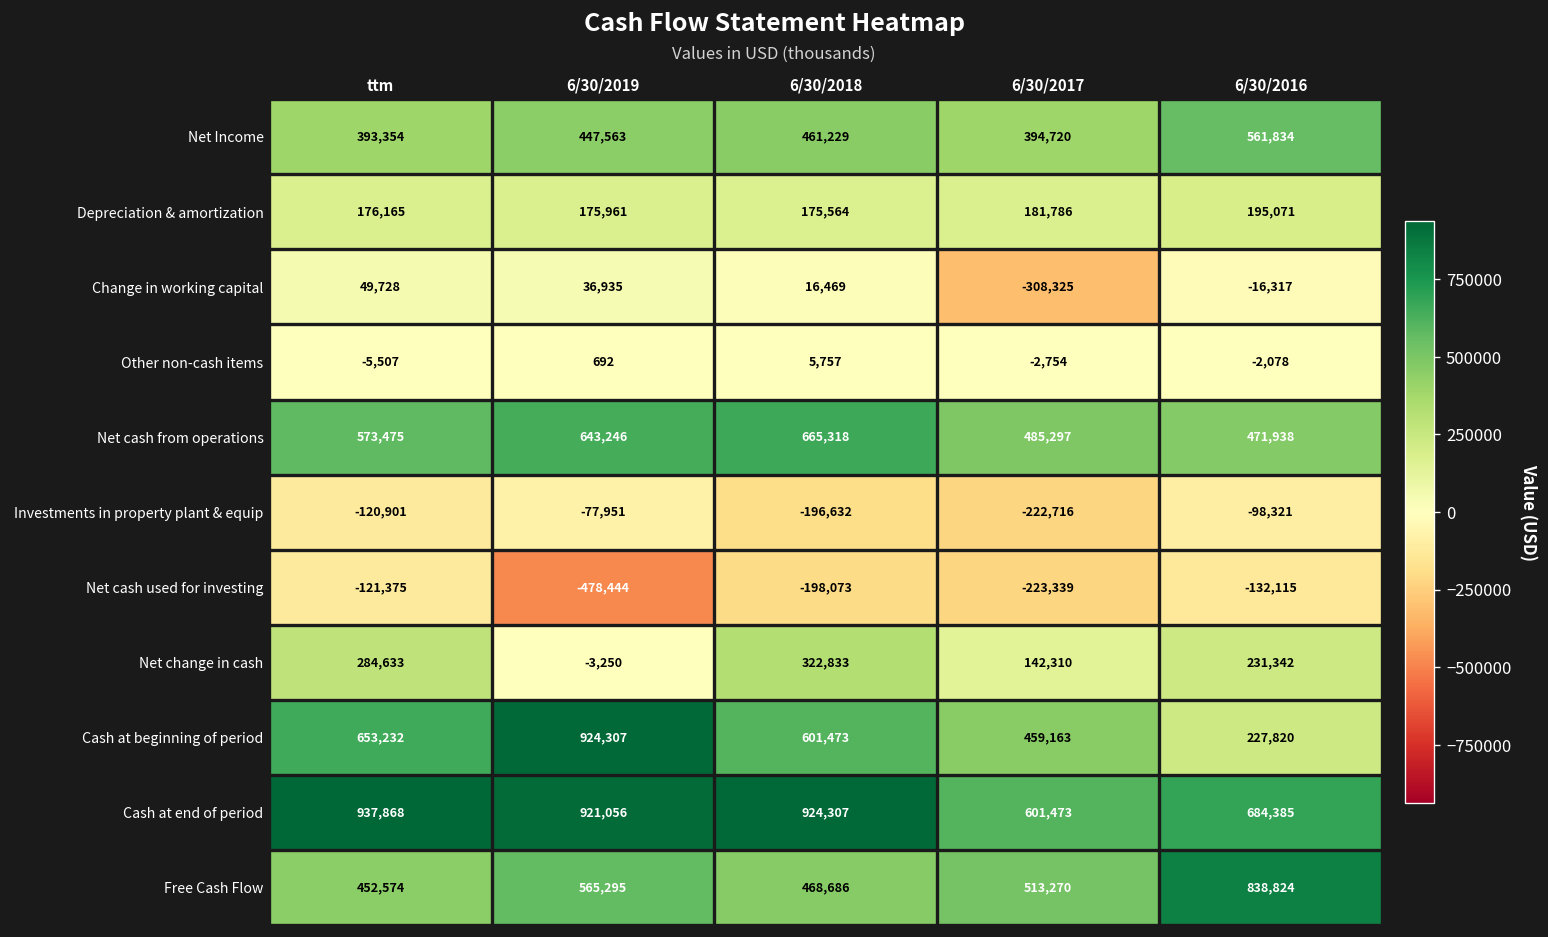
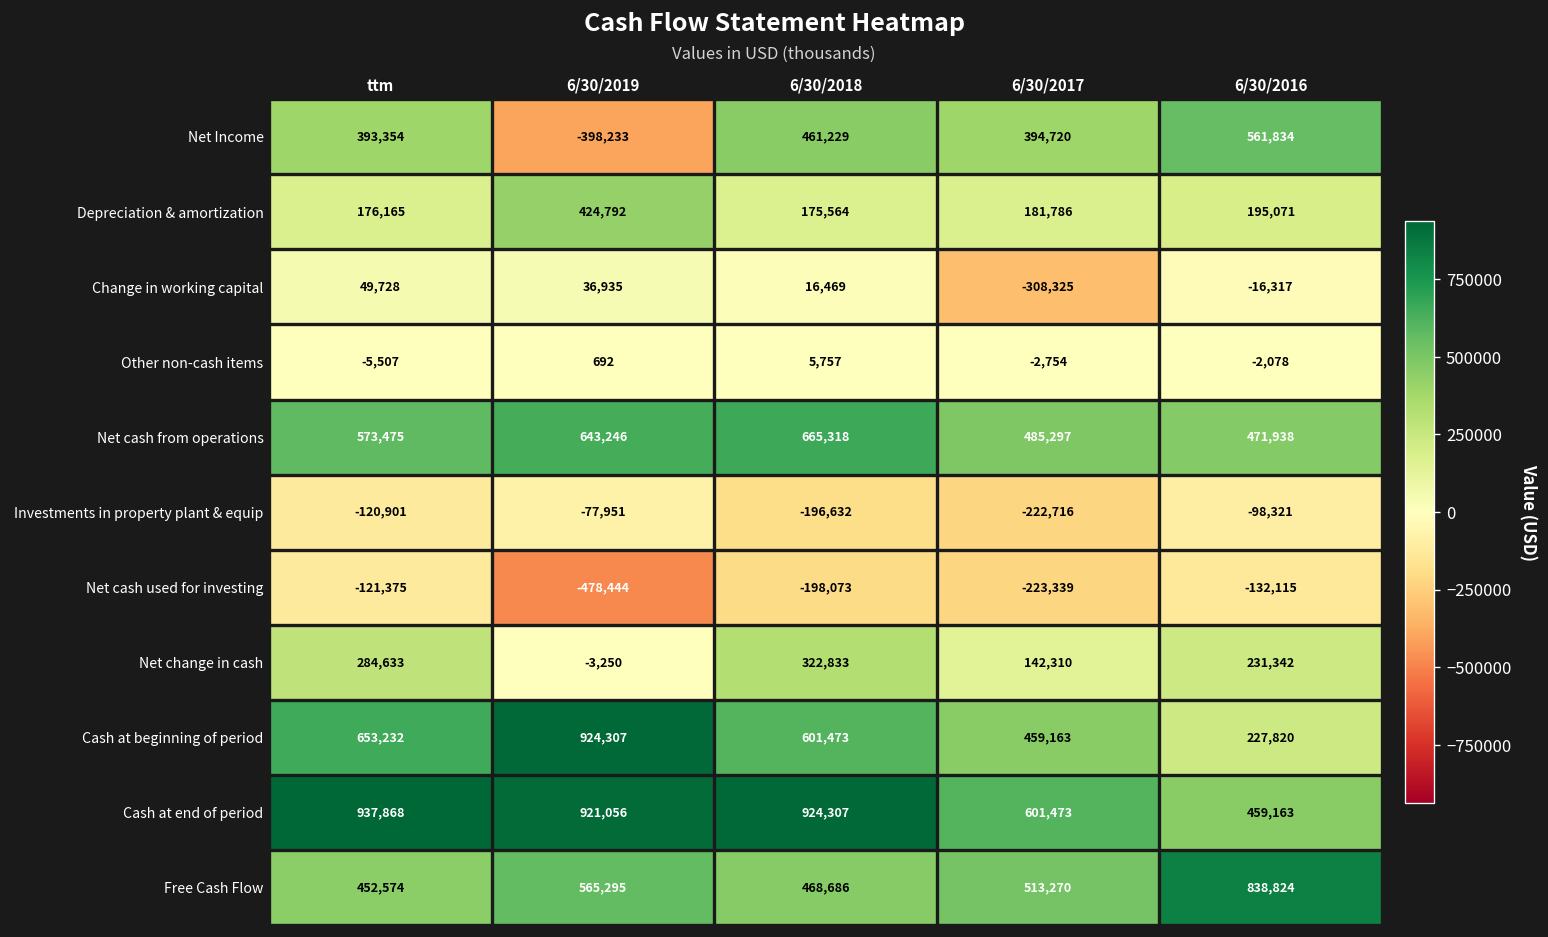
  {
    "Net Income": {
      "ttm": "393,354",
-     "6/30/2019": "447,563",
+     "6/30/2019": "-398,233",
      "6/30/2018": "461,229",
      "6/30/2017": "394,720",
      "6/30/2016": "561,834"
    },
    "Depreciation & amortization": {
      "ttm": "176,165",
-     "6/30/2019": "175,961",
+     "6/30/2019": "424,792",
      "6/30/2018": "175,564",
      "6/30/2017": "181,786",
      "6/30/2016": "195,071"
    },
    "Change in working capital": {
      "ttm": "49,728",
      "6/30/2019": "36,935",
      "6/30/2018": "16,469",
      "6/30/2017": "-308,325",
      "6/30/2016": "-16,317"
    },
    "Other non-cash items": {
      "ttm": "-5,507",
      "6/30/2019": "692",
      "6/30/2018": "5,757",
      "6/30/2017": "-2,754",
      "6/30/2016": "-2,078"
    },
    "Net cash from operations": {
      "ttm": "573,475",
      "6/30/2019": "643,246",
      "6/30/2018": "665,318",
      "6/30/2017": "485,297",
      "6/30/2016": "471,938"
    },
    "Investments in property plant & equip": {
      "ttm": "-120,901",
      "6/30/2019": "-77,951",
      "6/30/2018": "-196,632",
      "6/30/2017": "-222,716",
      "6/30/2016": "-98,321"
    },
    "Net cash used for investing": {
      "ttm": "-121,375",
      "6/30/2019": "-478,444",
      "6/30/2018": "-198,073",
      "6/30/2017": "-223,339",
      "6/30/2016": "-132,115"
    },
    "Net change in cash": {
      "ttm": "284,633",
      "6/30/2019": "-3,250",
      "6/30/2018": "322,833",
      "6/30/2017": "142,310",
      "6/30/2016": "231,342"
    },
    "Cash at beginning of period": {
      "ttm": "653,232",
      "6/30/2019": "924,307",
      "6/30/2018": "601,473",
      "6/30/2017": "459,163",
      "6/30/2016": "227,820"
    },
    "Cash at end of period": {
      "ttm": "937,868",
      "6/30/2019": "921,056",
      "6/30/2018": "924,307",
      "6/30/2017": "601,473",
-     "6/30/2016": "684,385"
+     "6/30/2016": "459,163"
    },
    "Free Cash Flow": {
      "ttm": "452,574",
      "6/30/2019": "565,295",
      "6/30/2018": "468,686",
      "6/30/2017": "513,270",
      "6/30/2016": "838,824"
    }
  }
